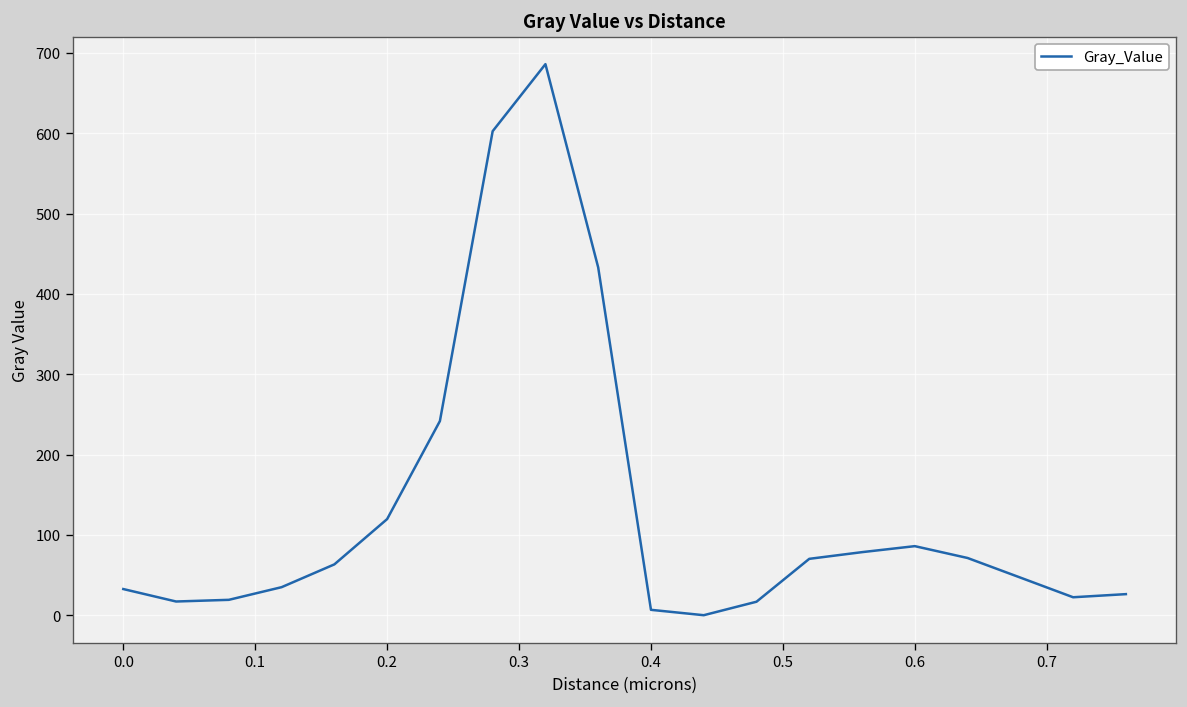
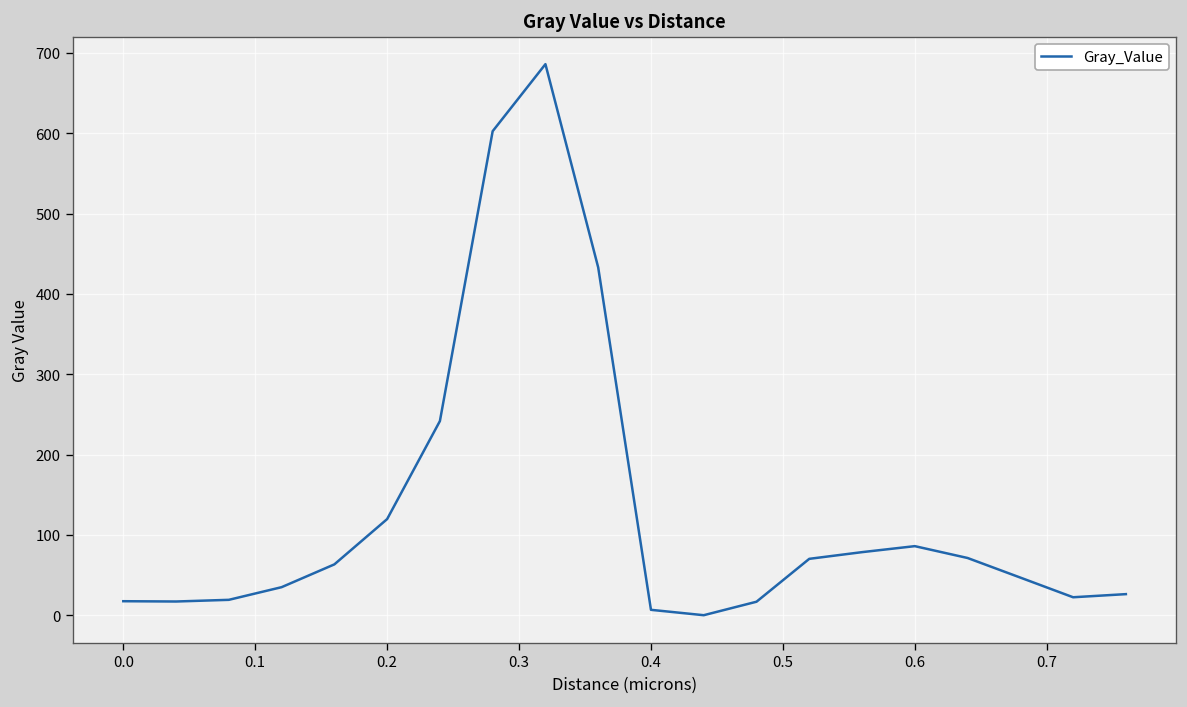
  {
-   "0.0": 30,
+   "0.0": 20,
    "0.2": 120,
    "0.4": 10,
    "0.6": 90
  }
